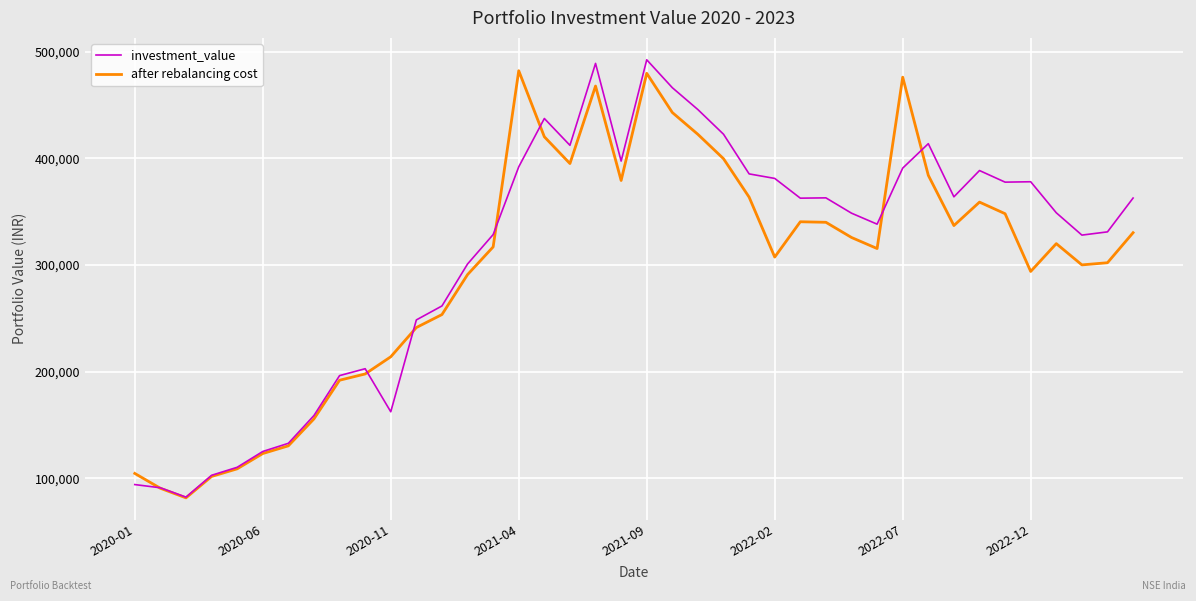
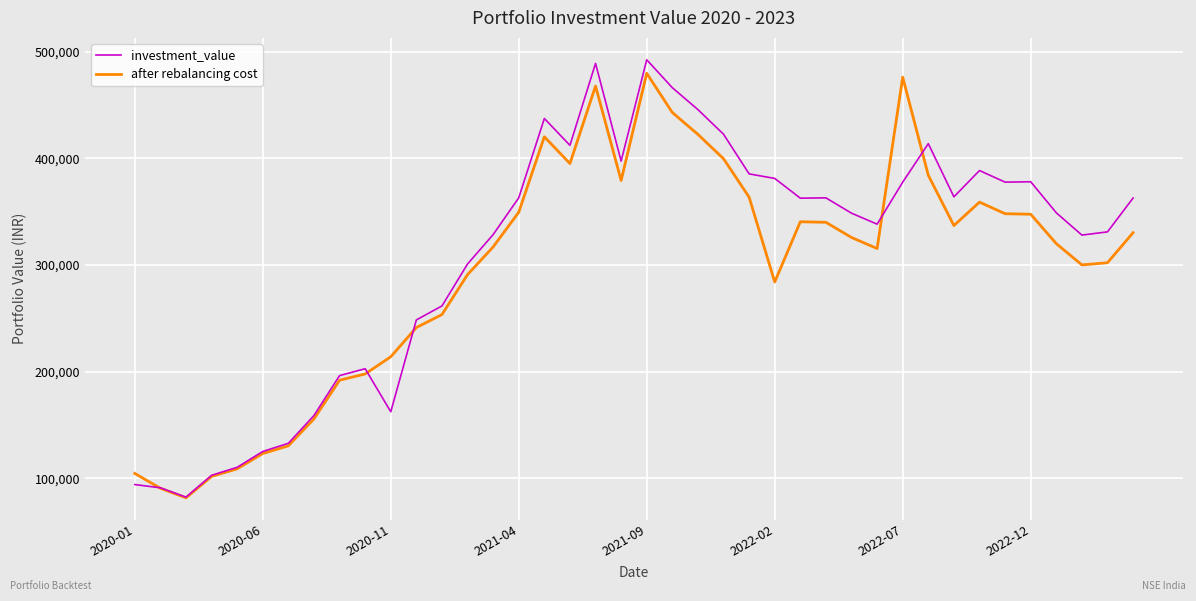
  {
    "investment_value": {
      "2020-01": "94,000",
      "2020-11": "162,000",
-     "2021-04": "392,000",
+     "2021-04": "363,000",
      "2021-09": "492,000",
      "2022-02": "381,000",
-     "2022-07": "391,000",
+     "2022-07": "378,000",
      "2022-12": "378,000"
    },
    "after rebalancing cost": {
      "2020-01": "104,000",
      "2020-11": "214,000",
-     "2021-04": "482,000",
+     "2021-04": "349,000",
      "2021-09": "480,000",
-     "2022-02": "307,000",
+     "2022-02": "284,000",
      "2022-07": "476,000",
-     "2022-12": "294,000"
+     "2022-12": "348,000"
    }
  }
